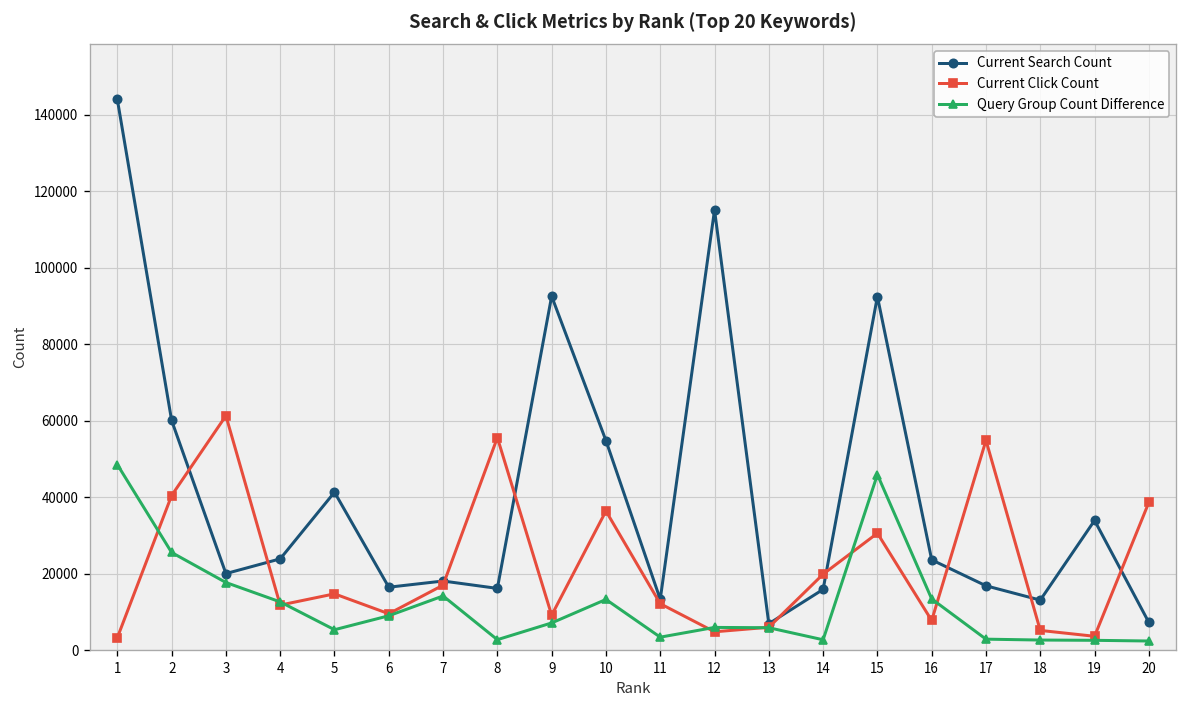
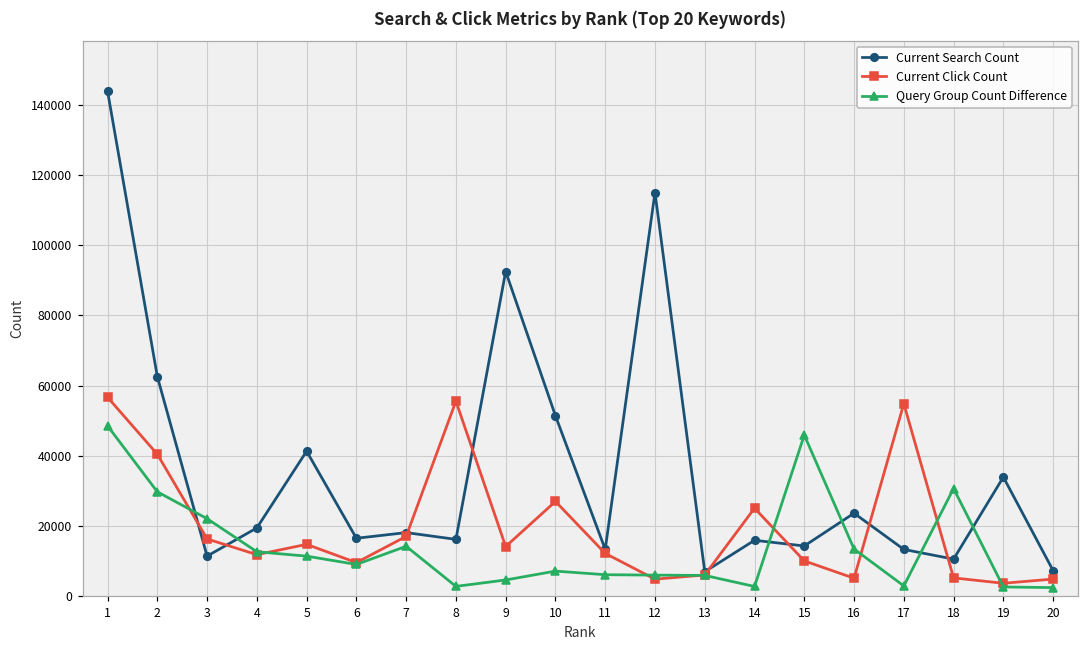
  {
    "Current Search Count": {
      "1": 144000,
-     "2": 60000,
-     "3": 20000,
-     "4": 24000,
+     "2": 63000,
+     "3": 11000,
+     "4": 19000,
      "5": 41000,
      "6": 16000,
      "7": 18000,
      "8": 16000,
      "9": 93000,
-     "10": 55000,
+     "10": 51000,
      "11": 13000,
      "12": 115000,
      "13": 7000,
      "14": 16000,
-     "15": 92000,
+     "15": 14000,
      "16": 24000,
-     "17": 17000,
-     "18": 13000,
+     "17": 13000,
+     "18": 10000,
      "19": 34000,
      "20": 7000
    },
    "Current Click Count": {
-     "1": 3000,
+     "1": 57000,
      "2": 40000,
-     "3": 61000,
+     "3": 16000,
      "4": 12000,
      "5": 15000,
      "7": 17000,
      "8": 56000,
-     "9": 9000,
-     "10": 36000,
+     "9": 14000,
+     "10": 27000,
      "11": 12000,
      "12": 5000,
-     "14": 20000,
-     "15": 31000,
-     "16": 8000,
+     "14": 25000,
+     "15": 10000,
+     "16": 5000,
      "17": 55000,
      "18": 5000,
      "19": 4000,
-     "20": 39000
+     "20": 5000
    },
    "Query Group Count Difference": {
      "1": 48000,
-     "2": 26000,
-     "3": 18000,
+     "2": 30000,
+     "3": 22000,
      "4": 13000,
-     "5": 5000,
+     "5": 11000,
      "7": 14000,
      "8": 3000,
-     "9": 7000,
-     "10": 13000,
-     "11": 3000,
+     "9": 5000,
+     "10": 7000,
+     "11": 6000,
      "12": 6000,
      "14": 3000,
      "15": 46000,
      "16": 13000,
      "17": 3000,
-     "18": 3000,
+     "18": 31000,
      "19": 3000,
      "20": 2000
    }
  }
